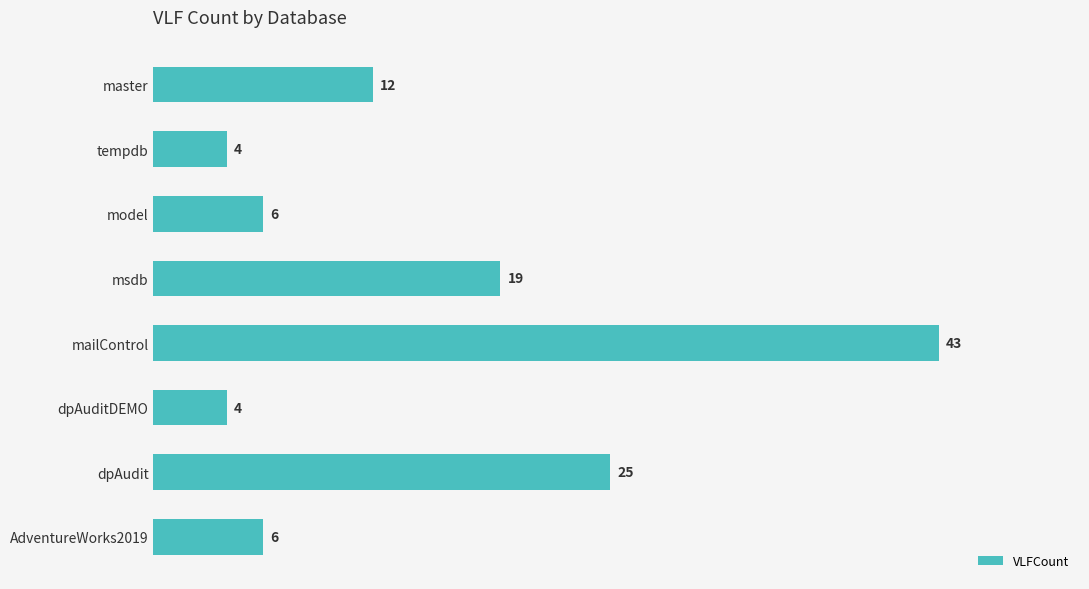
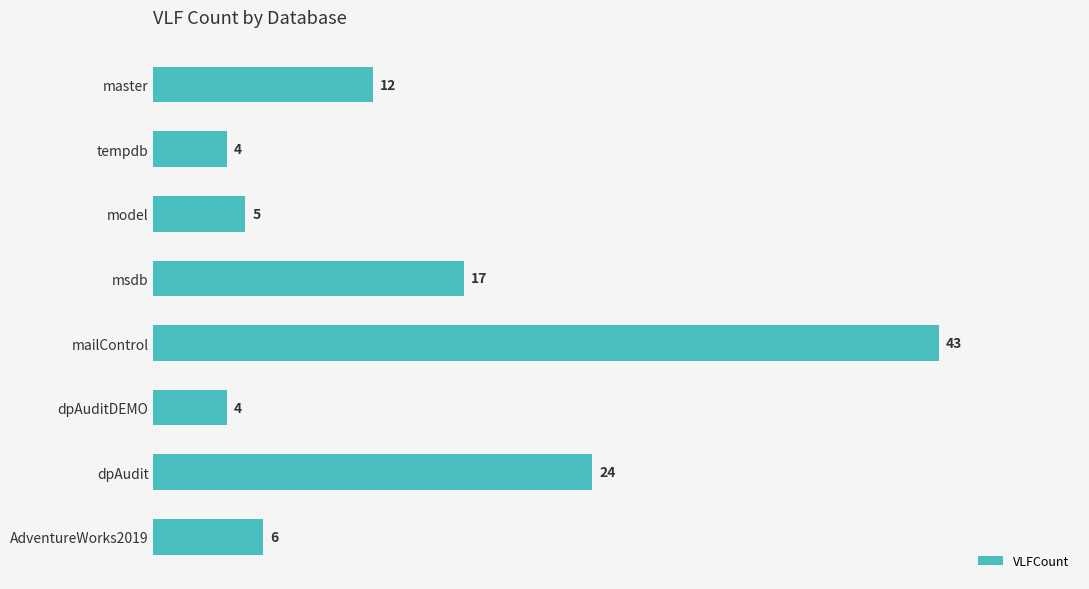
  {
    "master": 12,
    "tempdb": 4,
-   "model": 6,
-   "msdb": 19,
+   "model": 5,
+   "msdb": 17,
    "mailControl": 43,
    "dpAuditDEMO": 4,
-   "dpAudit": 25,
+   "dpAudit": 24,
    "AdventureWorks2019": 6
  }
